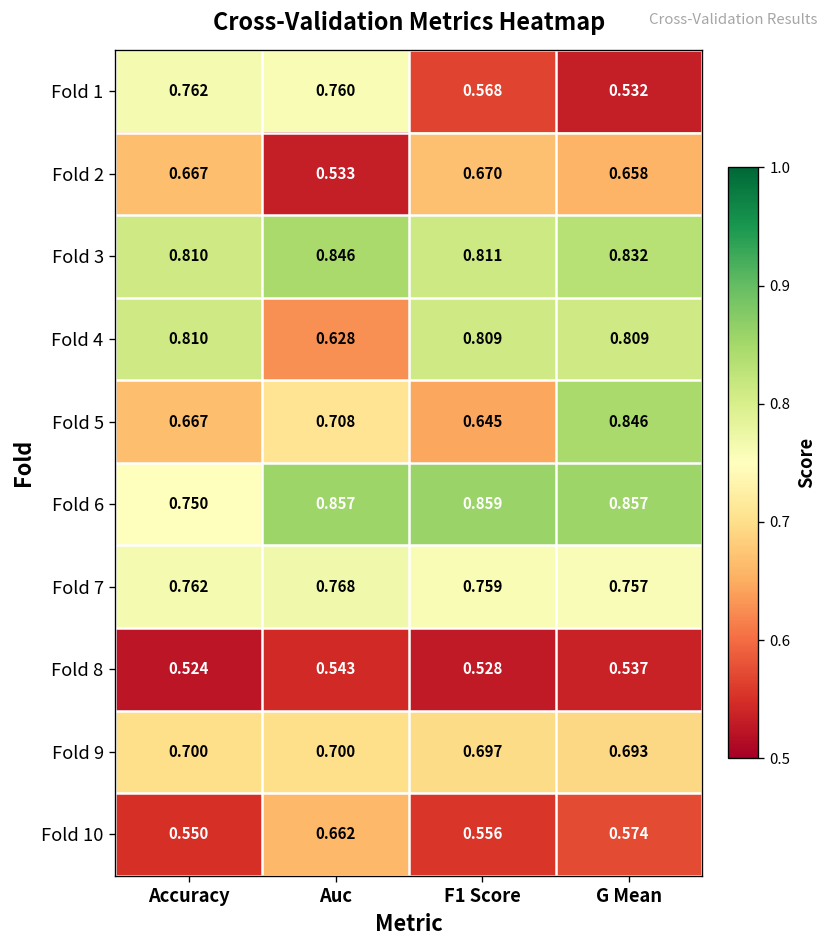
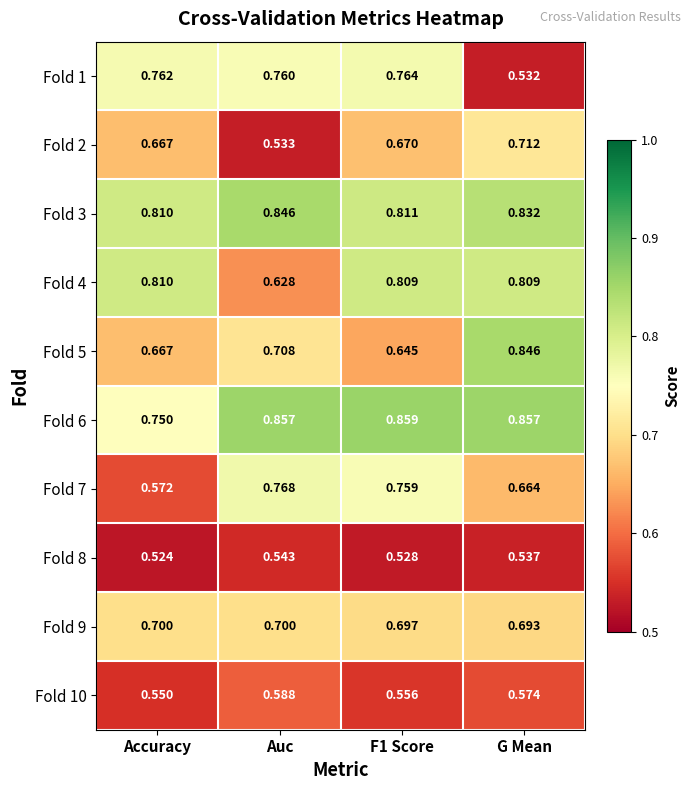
  {
    "Fold 1": {
      "Accuracy": 0.762,
      "Auc": 0.760,
-     "F1 Score": 0.568,
+     "F1 Score": 0.764,
      "G Mean": 0.532
    },
    "Fold 2": {
      "Accuracy": 0.667,
      "Auc": 0.533,
      "F1 Score": 0.670,
-     "G Mean": 0.658
+     "G Mean": 0.712
    },
    "Fold 3": {
      "Accuracy": 0.810,
      "Auc": 0.846,
      "F1 Score": 0.811,
      "G Mean": 0.832
    },
    "Fold 4": {
      "Accuracy": 0.810,
      "Auc": 0.628,
      "F1 Score": 0.809,
      "G Mean": 0.809
    },
    "Fold 5": {
      "Accuracy": 0.667,
      "Auc": 0.708,
      "F1 Score": 0.645,
      "G Mean": 0.846
    },
    "Fold 6": {
      "Accuracy": 0.750,
      "Auc": 0.857,
      "F1 Score": 0.859,
      "G Mean": 0.857
    },
    "Fold 7": {
-     "Accuracy": 0.762,
+     "Accuracy": 0.572,
      "Auc": 0.768,
      "F1 Score": 0.759,
-     "G Mean": 0.757
+     "G Mean": 0.664
    },
    "Fold 8": {
      "Accuracy": 0.524,
      "Auc": 0.543,
      "F1 Score": 0.528,
      "G Mean": 0.537
    },
    "Fold 9": {
      "Accuracy": 0.700,
      "Auc": 0.700,
      "F1 Score": 0.697,
      "G Mean": 0.693
    },
    "Fold 10": {
      "Accuracy": 0.550,
-     "Auc": 0.662,
+     "Auc": 0.588,
      "F1 Score": 0.556,
      "G Mean": 0.574
    }
  }
